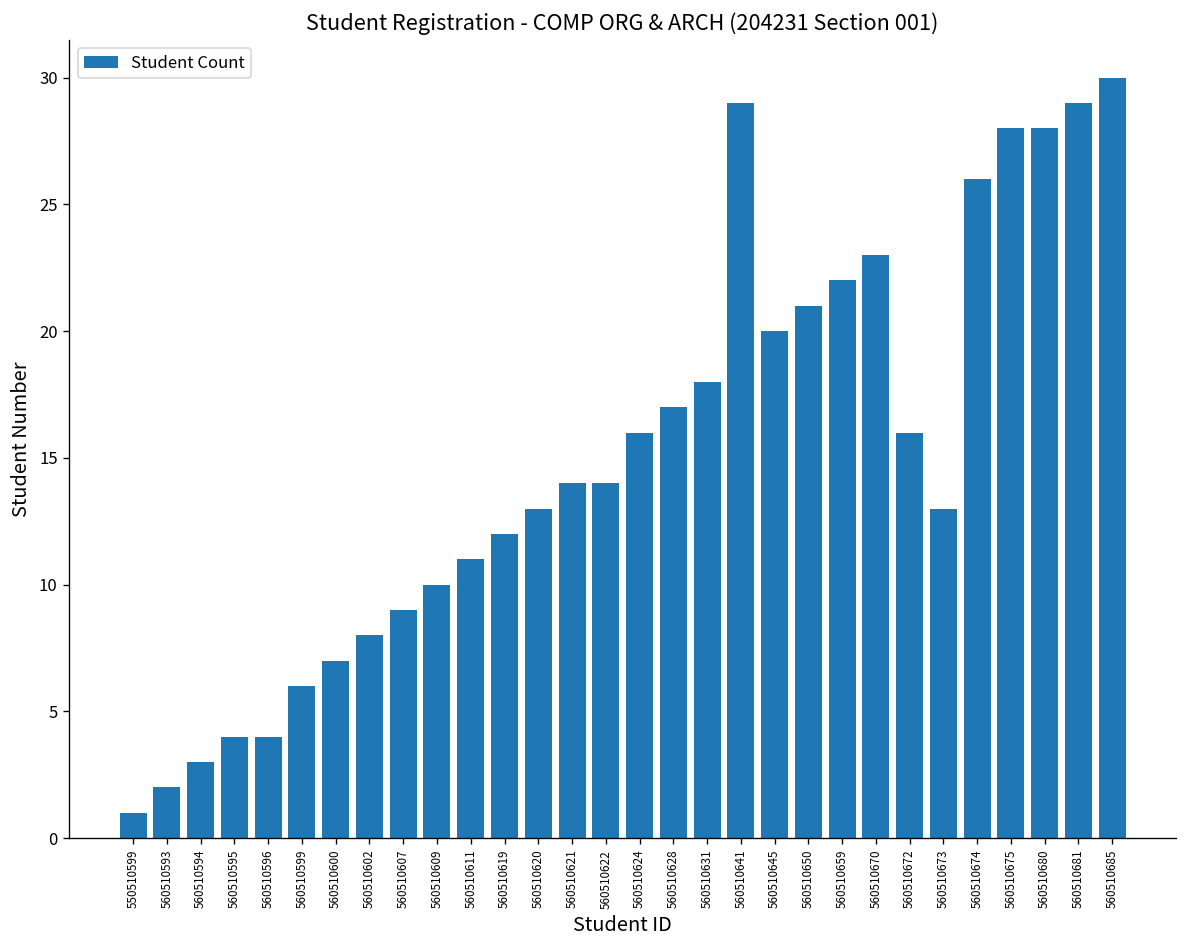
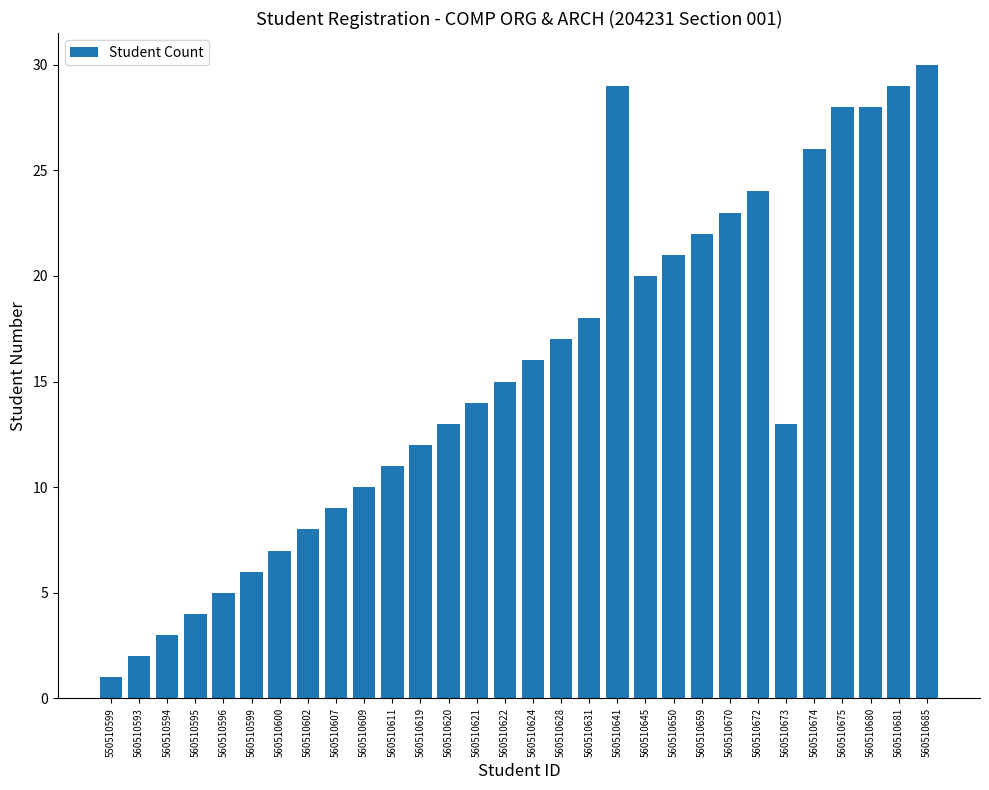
  {
    "550510599": 1,
    "560510593": 2,
    "560510594": 3,
    "560510595": 4,
-   "560510596": 4,
+   "560510596": 5,
    "560510599": 6,
    "560510600": 7,
    "560510602": 8,
    "560510607": 9,
    "560510609": 10,
    "560510611": 11,
    "560510619": 12,
    "560510620": 13,
    "560510621": 14,
-   "560510622": 14,
+   "560510622": 15,
    "560510624": 16,
    "560510628": 17,
    "560510631": 18,
    "560510641": 29,
    "560510645": 20,
    "560510650": 21,
    "560510659": 22,
    "560510670": 23,
-   "560510672": 16,
+   "560510672": 24,
    "560510673": 13,
    "560510674": 26,
    "560510675": 28,
    "560510680": 28,
    "560510681": 29,
    "560510685": 30
  }
